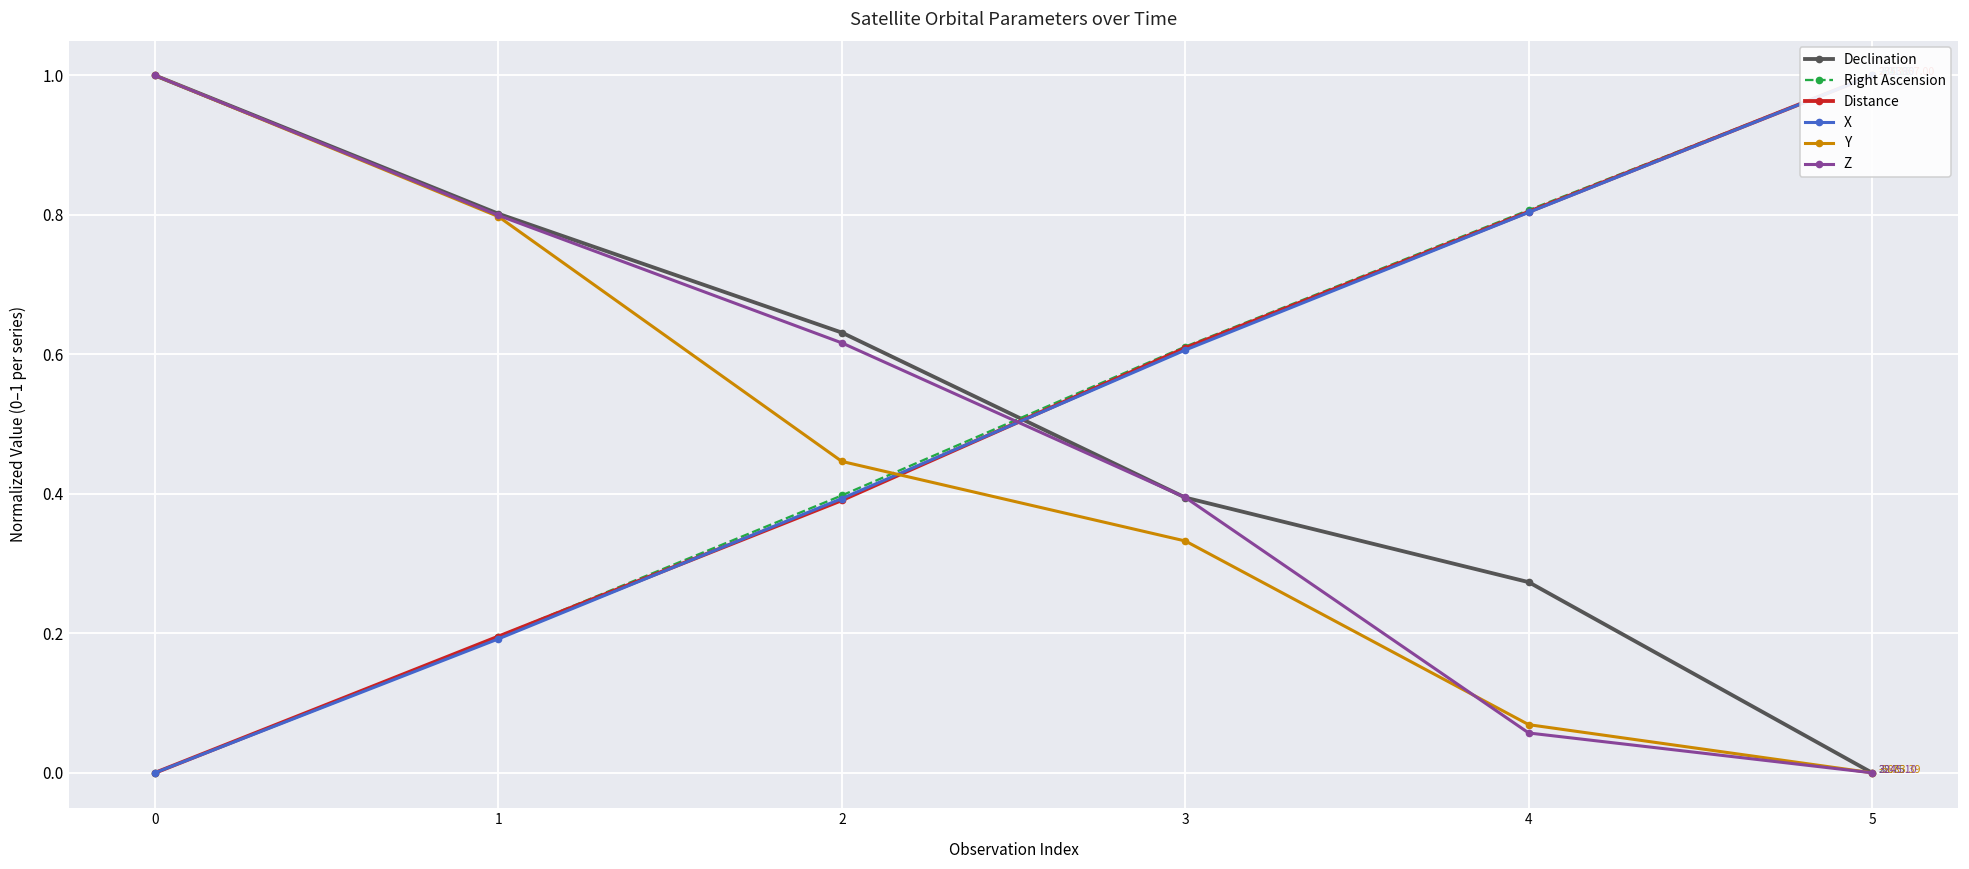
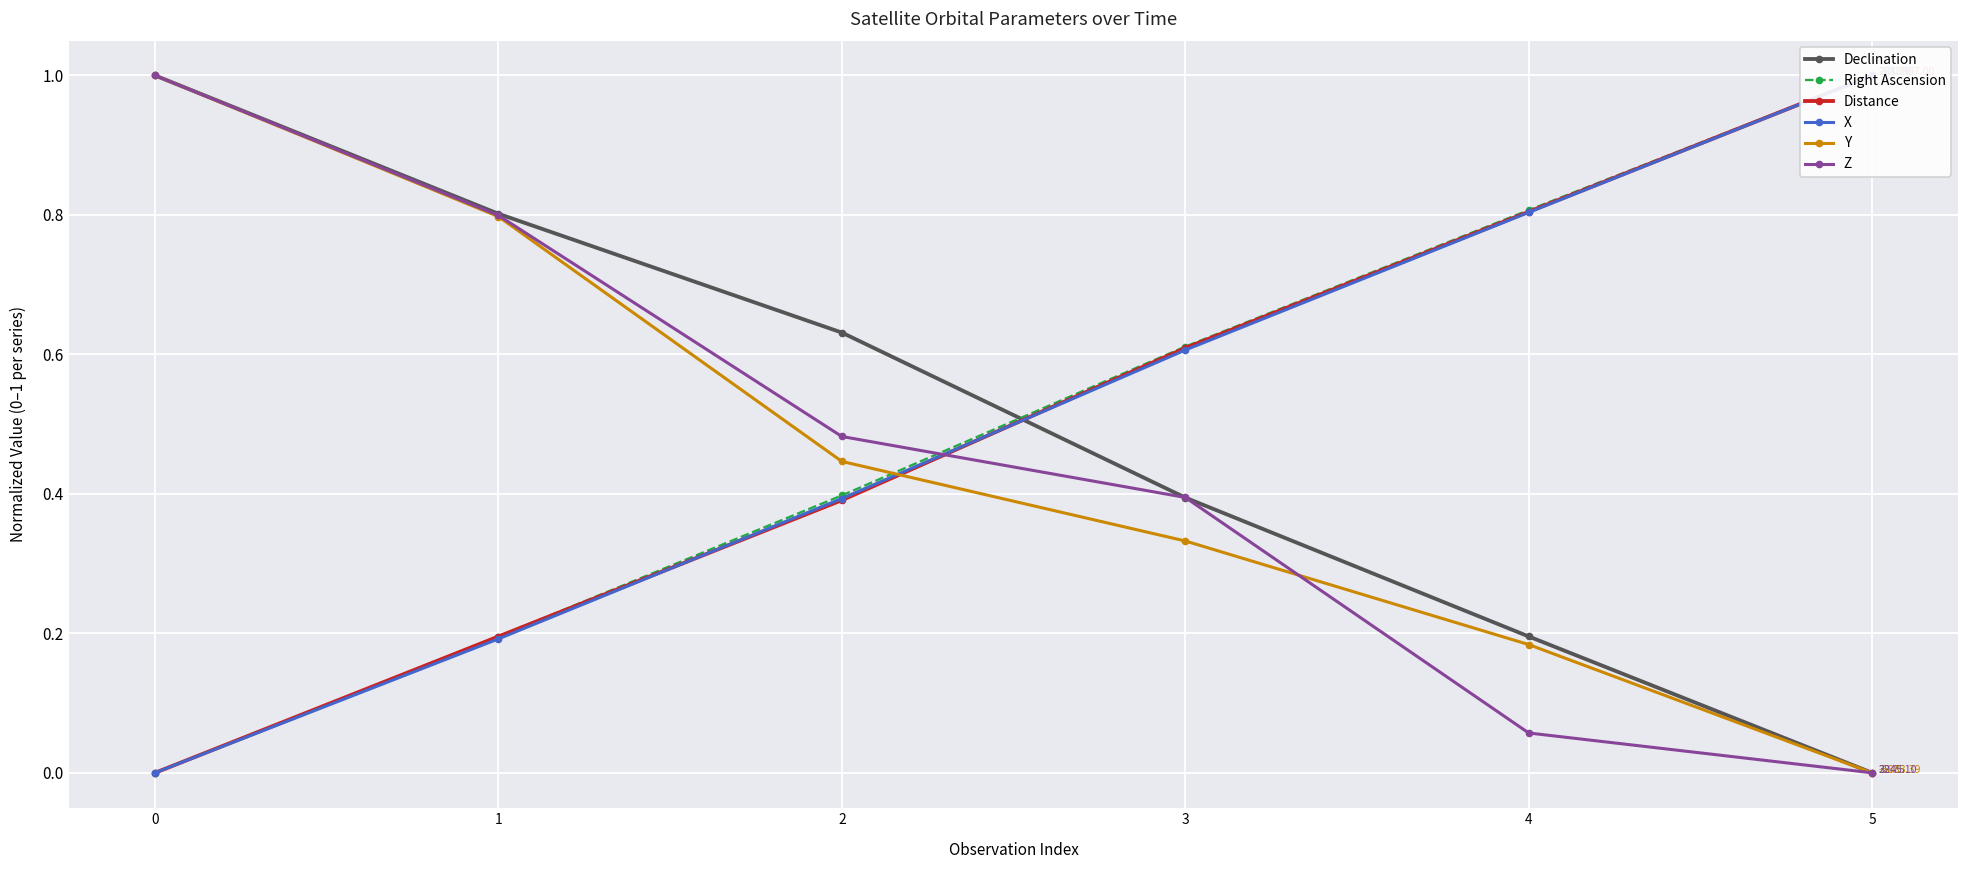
  {
    "Declination": {
      "2": 0.63,
-     "4": 0.27
+     "4": 0.20
    },
    "Right Ascension": {
      "2": 0.40
    },
    "Y": {
      "2": 0.45,
      "3": 0.33,
-     "4": 0.07
+     "4": 0.18
    },
    "Z": {
-     "2": 0.62,
+     "2": 0.48,
      "4": 0.06
    }
  }
